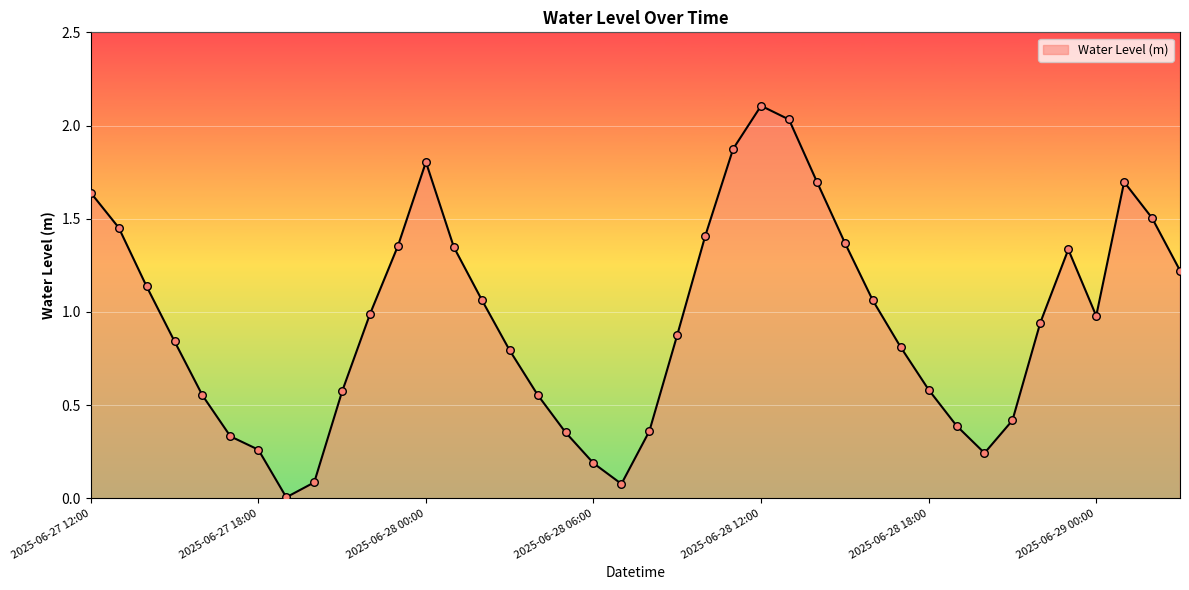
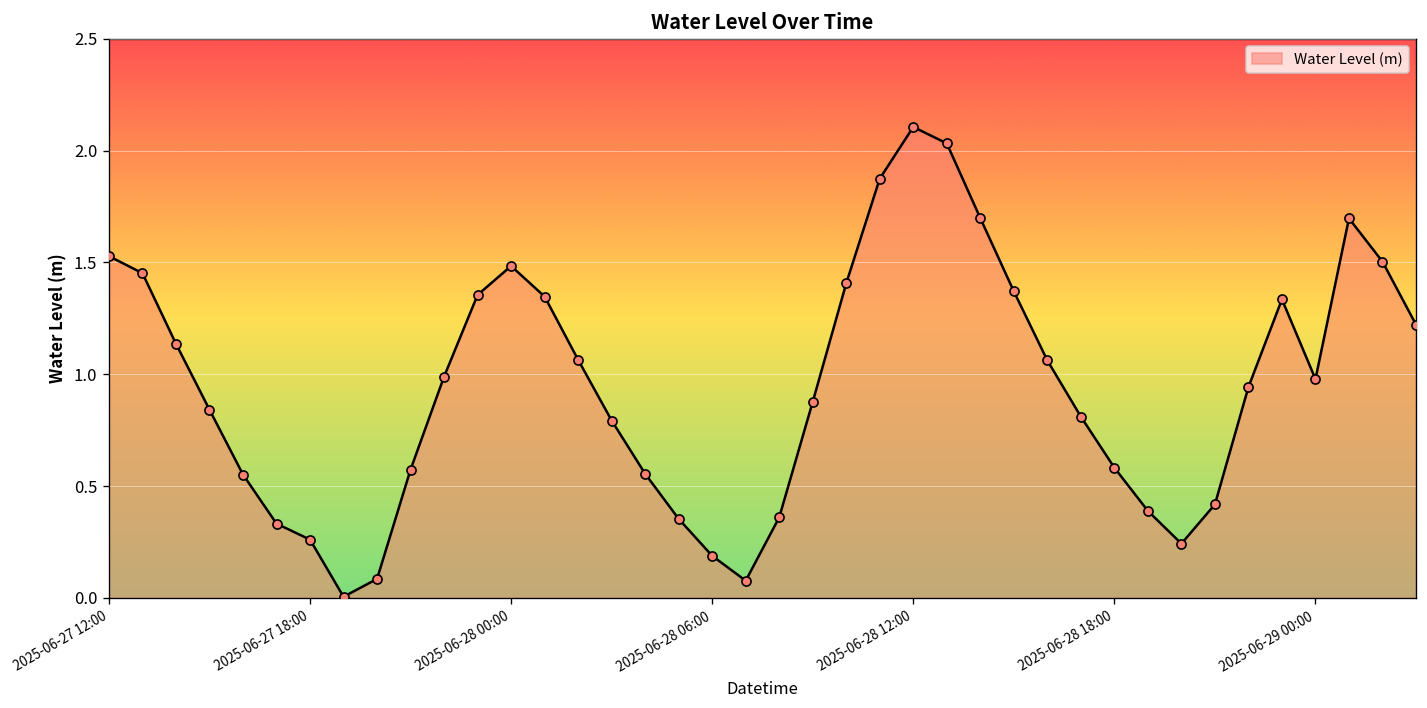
  {
-   "2025-06-27 12:00": 1.64,
+   "2025-06-27 12:00": 1.53,
    "2025-06-27 18:00": 0.26,
-   "2025-06-28 00:00": 1.80,
+   "2025-06-28 00:00": 1.48,
    "2025-06-28 06:00": 0.19,
    "2025-06-28 12:00": 2.11,
    "2025-06-28 18:00": 0.58,
    "2025-06-29 00:00": 0.98
  }
